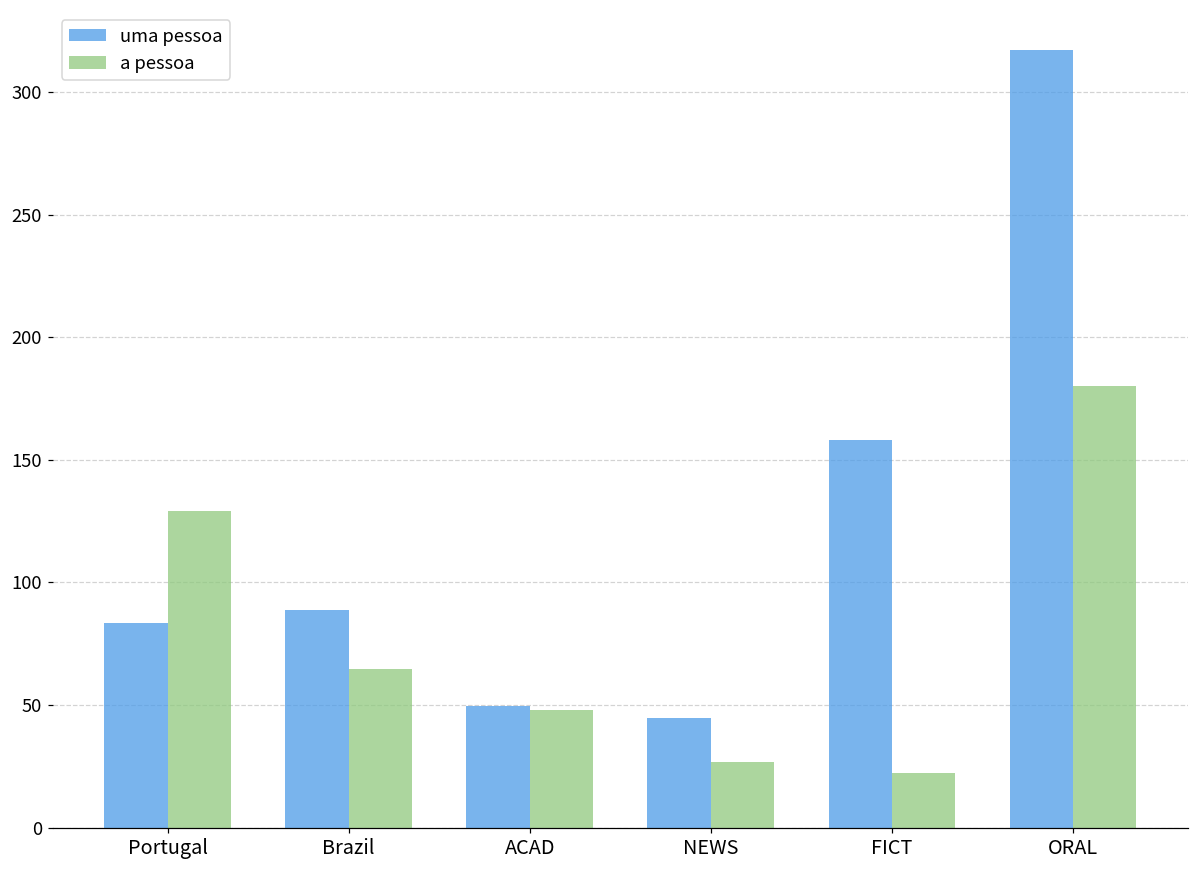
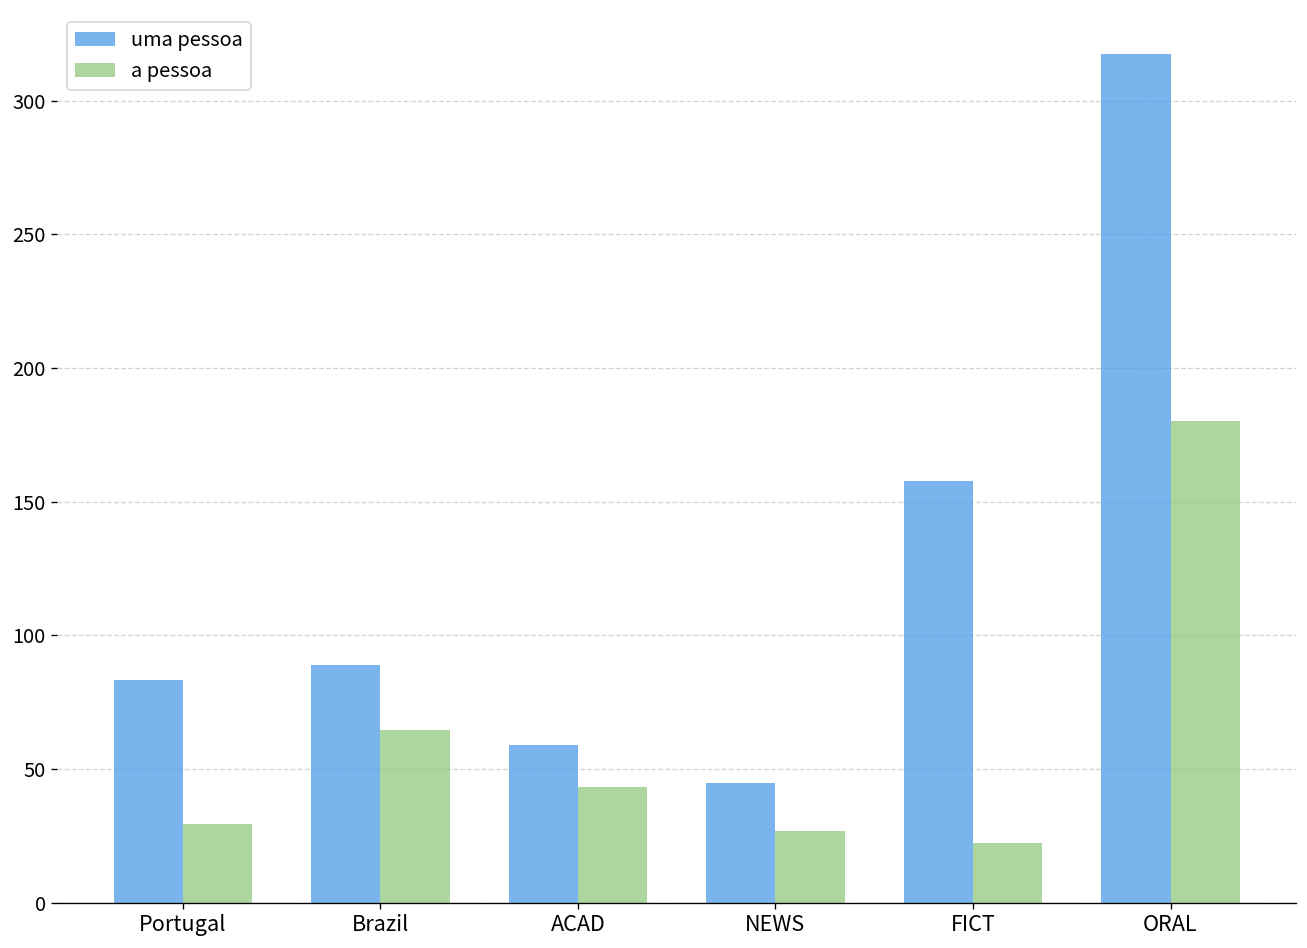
  {
    "uma pessoa": {
      "Portugal": 83,
      "Brazil": 89,
-     "ACAD": 50,
+     "ACAD": 59,
      "NEWS": 45,
      "FICT": 158,
      "ORAL": 317
    },
    "a pessoa": {
-     "Portugal": 129,
+     "Portugal": 29,
      "Brazil": 65,
-     "ACAD": 48,
+     "ACAD": 43,
      "NEWS": 27,
      "FICT": 22,
      "ORAL": 180
    }
  }
